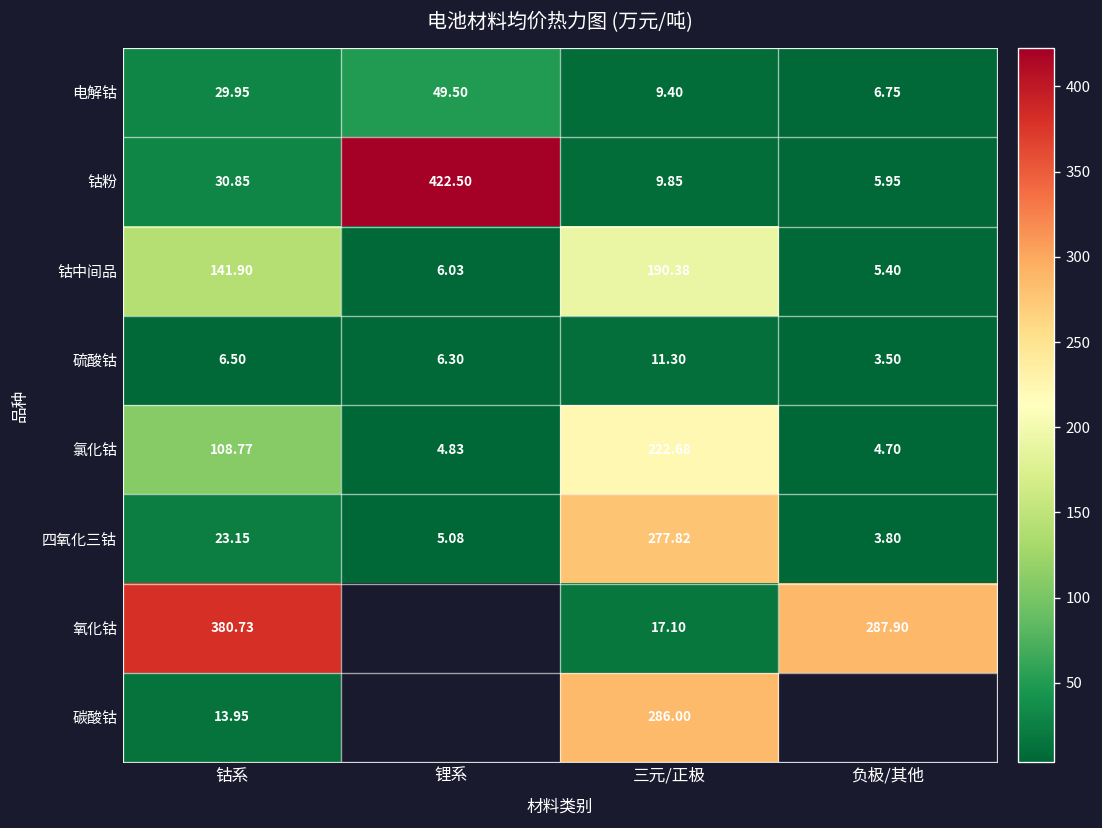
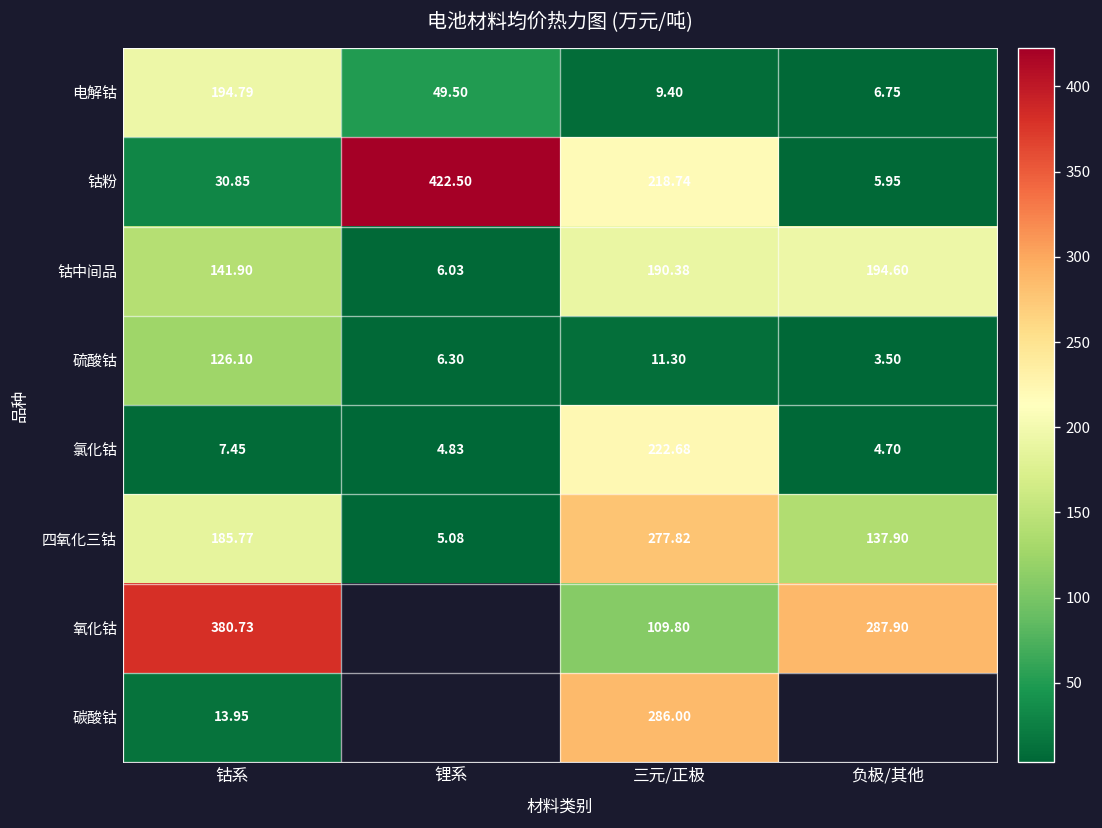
  {
    "电解钴": {
-     "钴系": 29.95,
+     "钴系": 194.79,
      "锂系": 49.50,
      "三元/正极": 9.40,
      "负极/其他": 6.75
    },
    "钴粉": {
      "钴系": 30.85,
      "锂系": 422.50,
-     "三元/正极": 9.85,
+     "三元/正极": 218.74,
      "负极/其他": 5.95
    },
    "钴中间品": {
      "钴系": 141.90,
      "锂系": 6.03,
      "三元/正极": 190.38,
-     "负极/其他": 5.40
+     "负极/其他": 194.60
    },
    "硫酸钴": {
-     "钴系": 6.50,
+     "钴系": 126.10,
      "锂系": 6.30,
      "三元/正极": 11.30,
      "负极/其他": 3.50
    },
    "氯化钴": {
-     "钴系": 108.77,
+     "钴系": 7.45,
      "锂系": 4.83,
      "三元/正极": 222.68,
      "负极/其他": 4.70
    },
    "四氧化三钴": {
-     "钴系": 23.15,
+     "钴系": 185.77,
      "锂系": 5.08,
      "三元/正极": 277.82,
-     "负极/其他": 3.80
+     "负极/其他": 137.90
    },
    "氧化钴": {
      "钴系": 380.73,
-     "三元/正极": 17.10,
+     "三元/正极": 109.80,
      "负极/其他": 287.90
    },
    "碳酸钴": {
      "钴系": 13.95,
      "三元/正极": 286.00
    }
  }
